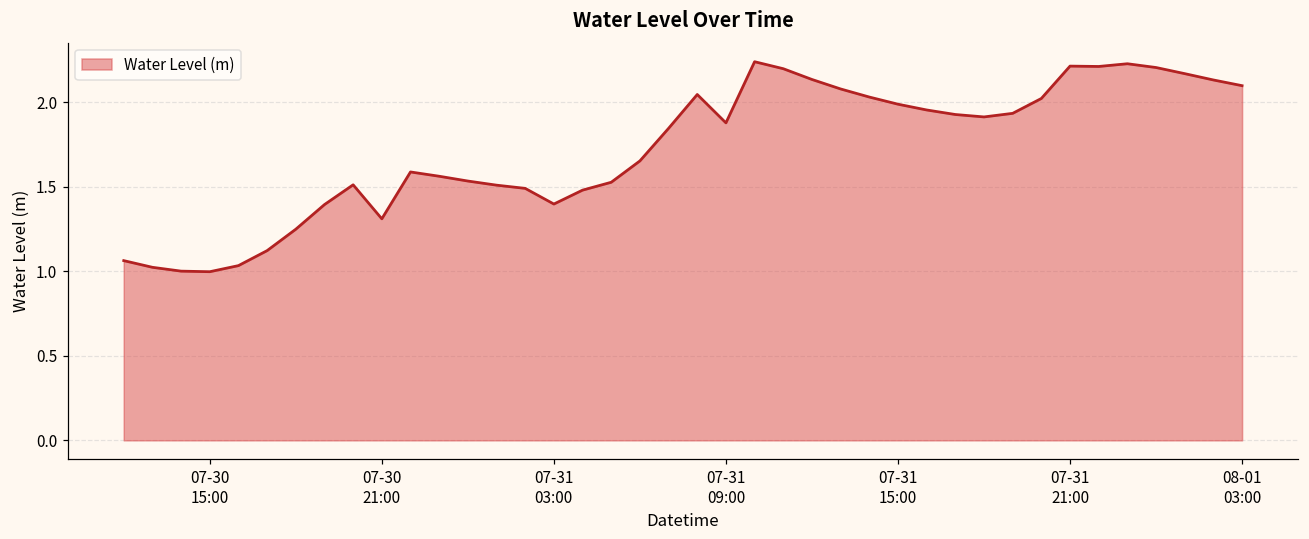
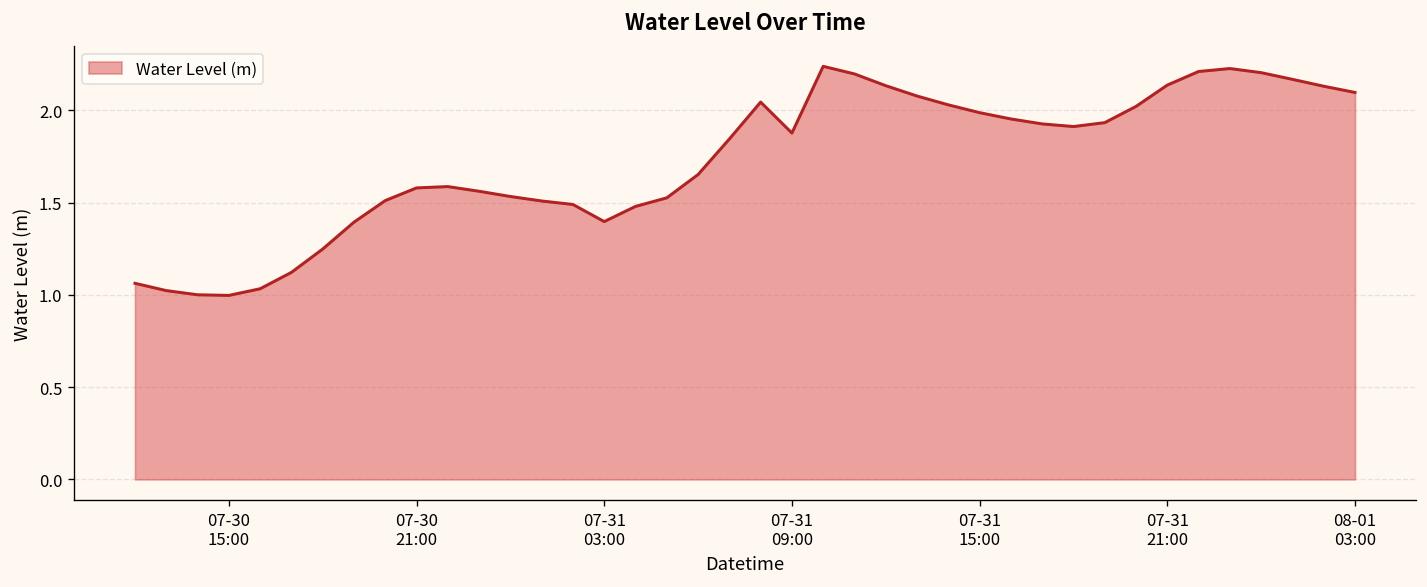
  {
    "07-30 15:00": 1.00,
-   "07-30 21:00": 1.31,
+   "07-30 21:00": 1.58,
    "07-31 03:00": 1.40,
    "07-31 09:00": 1.88,
    "07-31 15:00": 1.99,
-   "07-31 21:00": 2.21,
+   "07-31 21:00": 2.14,
    "08-01 03:00": 2.10
  }
